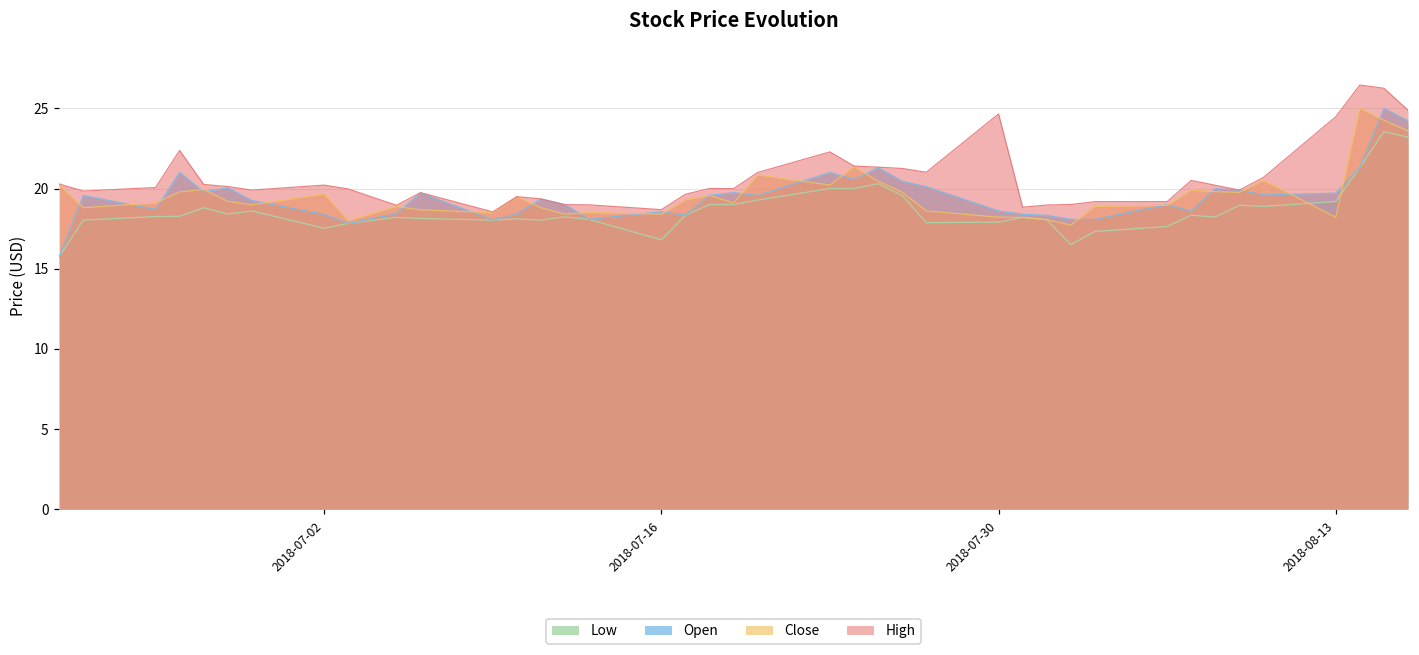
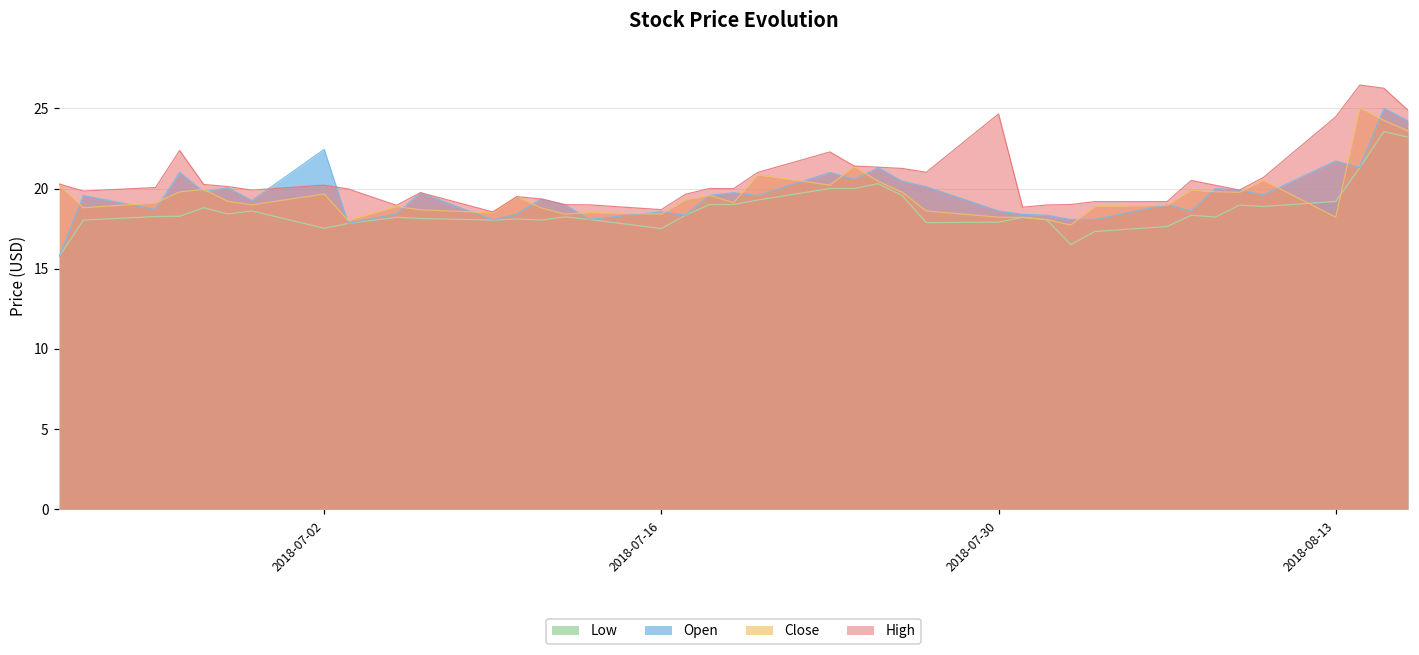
  {
    "Low": {
      "2018-07-02": 17.5,
-     "2018-07-16": 16.8,
+     "2018-07-16": 17.5,
      "2018-07-30": 17.9,
      "2018-08-13": 19.2
    },
    "Open": {
-     "2018-07-02": 18.4,
+     "2018-07-02": 22.4,
      "2018-07-30": 18.6,
-     "2018-08-13": 19.7
+     "2018-08-13": 21.7
    },
    "Close": {
      "2018-07-02": 19.7,
      "2018-07-30": 18.2,
      "2018-08-13": 18.2
    },
    "High": {
      "2018-07-02": 20.2,
      "2018-07-30": 24.7,
      "2018-08-13": 24.5
    }
  }
